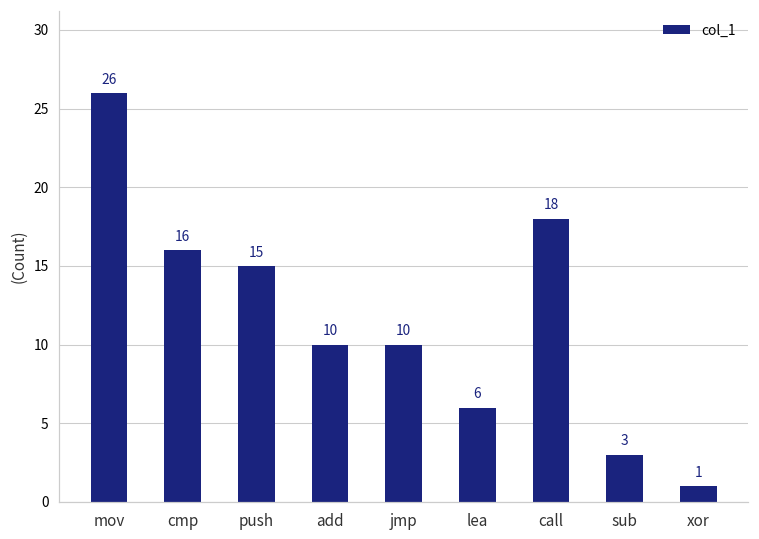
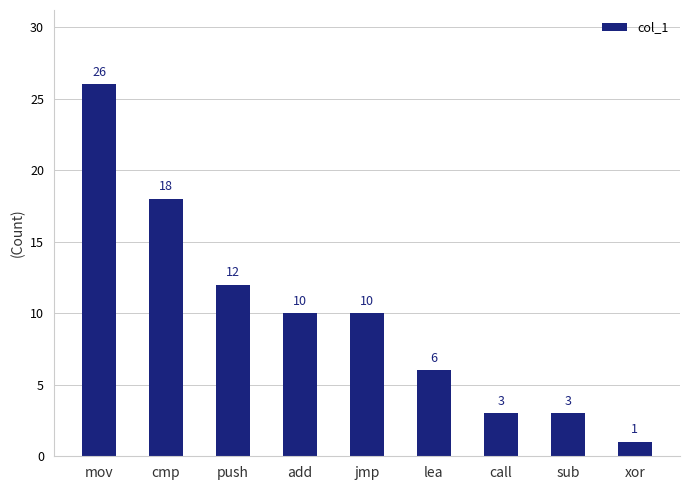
  {
    "mov": 26,
-   "cmp": 16,
-   "push": 15,
+   "cmp": 18,
+   "push": 12,
    "add": 10,
    "jmp": 10,
    "lea": 6,
-   "call": 18,
+   "call": 3,
    "sub": 3,
    "xor": 1
  }
